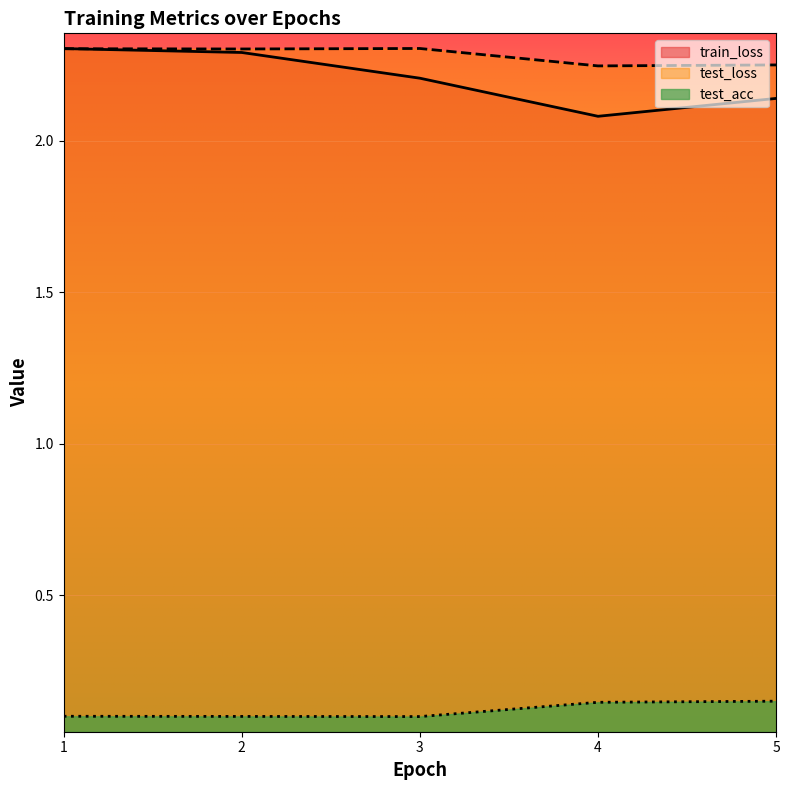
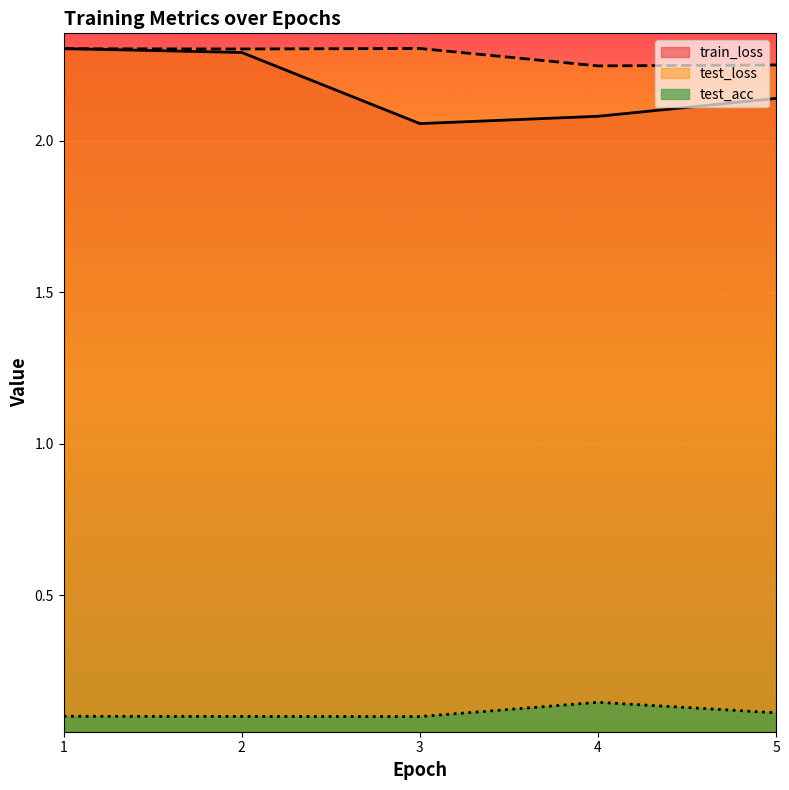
  {
    "train_loss": {
      "2": 2.29,
-     "3": 2.21,
+     "3": 2.06,
      "4": 2.08,
      "5": 2.14
    },
    "test_loss": {
      "2": 2.30,
      "3": 2.30,
      "4": 2.25,
      "5": 2.25
    },
    "test_acc": {
      "1": 0.10,
      "2": 0.10,
      "3": 0.10,
      "4": 0.15,
-     "5": 0.15
+     "5": 0.11
    }
  }
